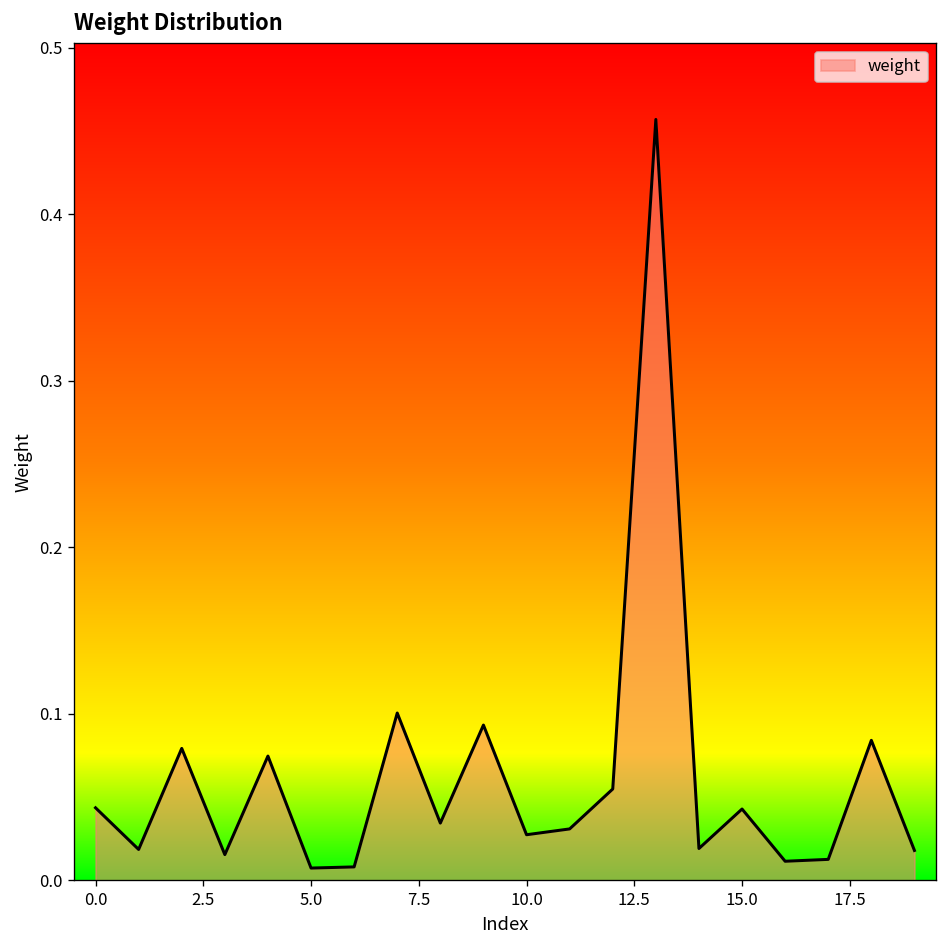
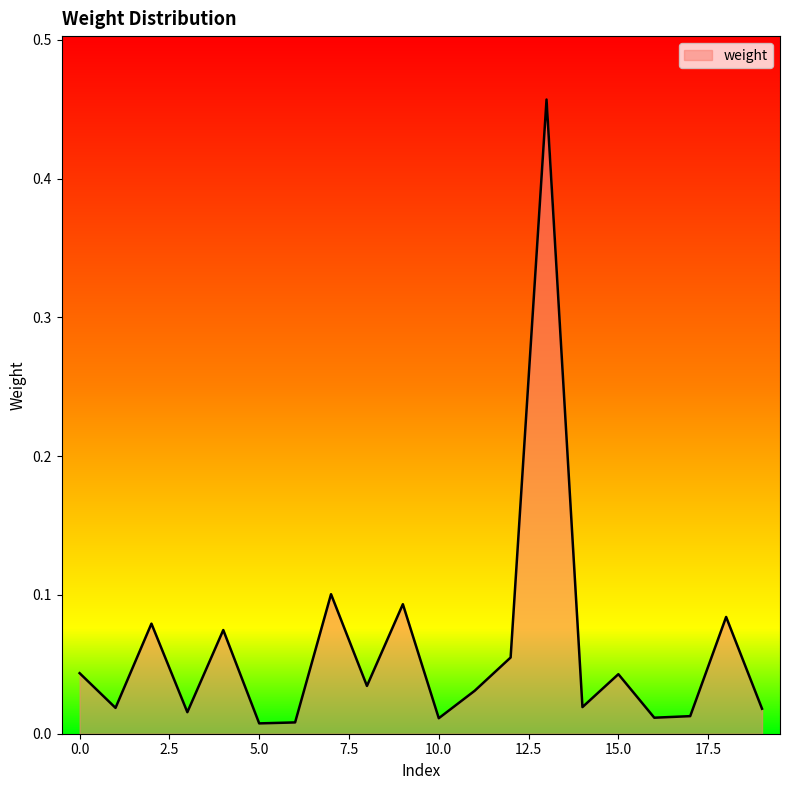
  {
    "0.0": 0.044,
    "5.0": 0.007,
-   "10.0": 0.027,
+   "10.0": 0.011,
    "15.0": 0.043
  }
